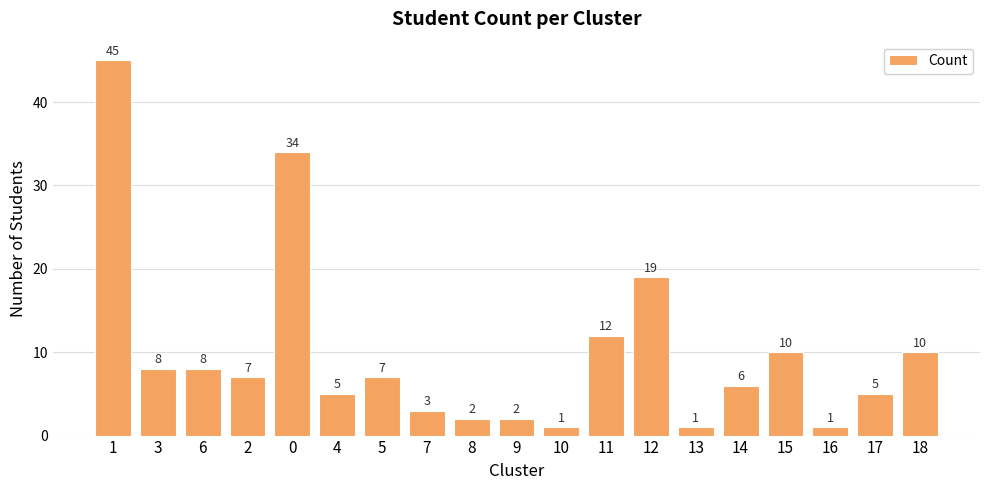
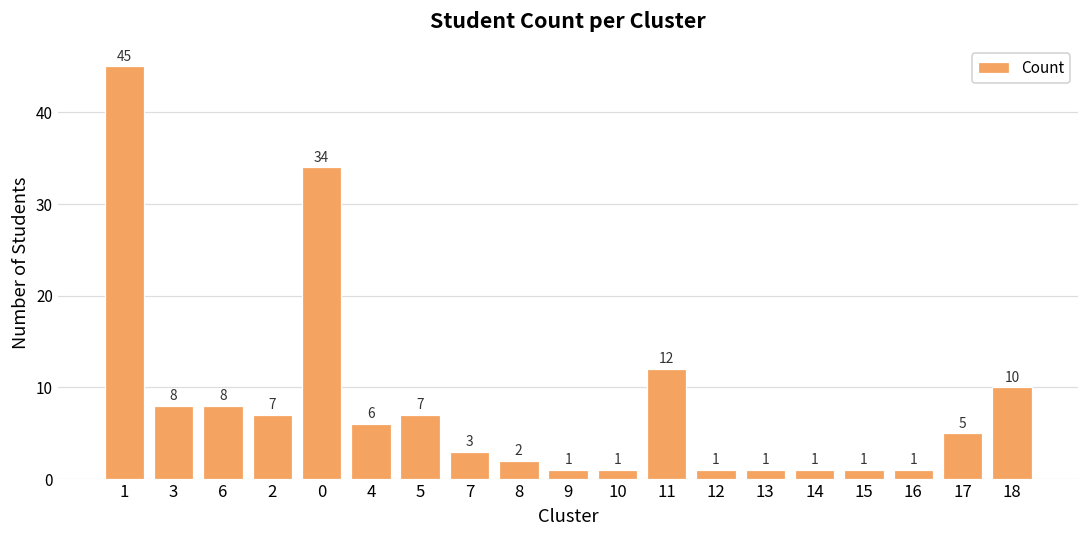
  {
    "1": 45,
    "3": 8,
    "6": 8,
    "2": 7,
    "0": 34,
-   "4": 5,
+   "4": 6,
    "5": 7,
    "7": 3,
    "8": 2,
-   "9": 2,
+   "9": 1,
    "10": 1,
    "11": 12,
-   "12": 19,
+   "12": 1,
    "13": 1,
-   "14": 6,
-   "15": 10,
+   "14": 1,
+   "15": 1,
    "16": 1,
    "17": 5,
    "18": 10
  }
